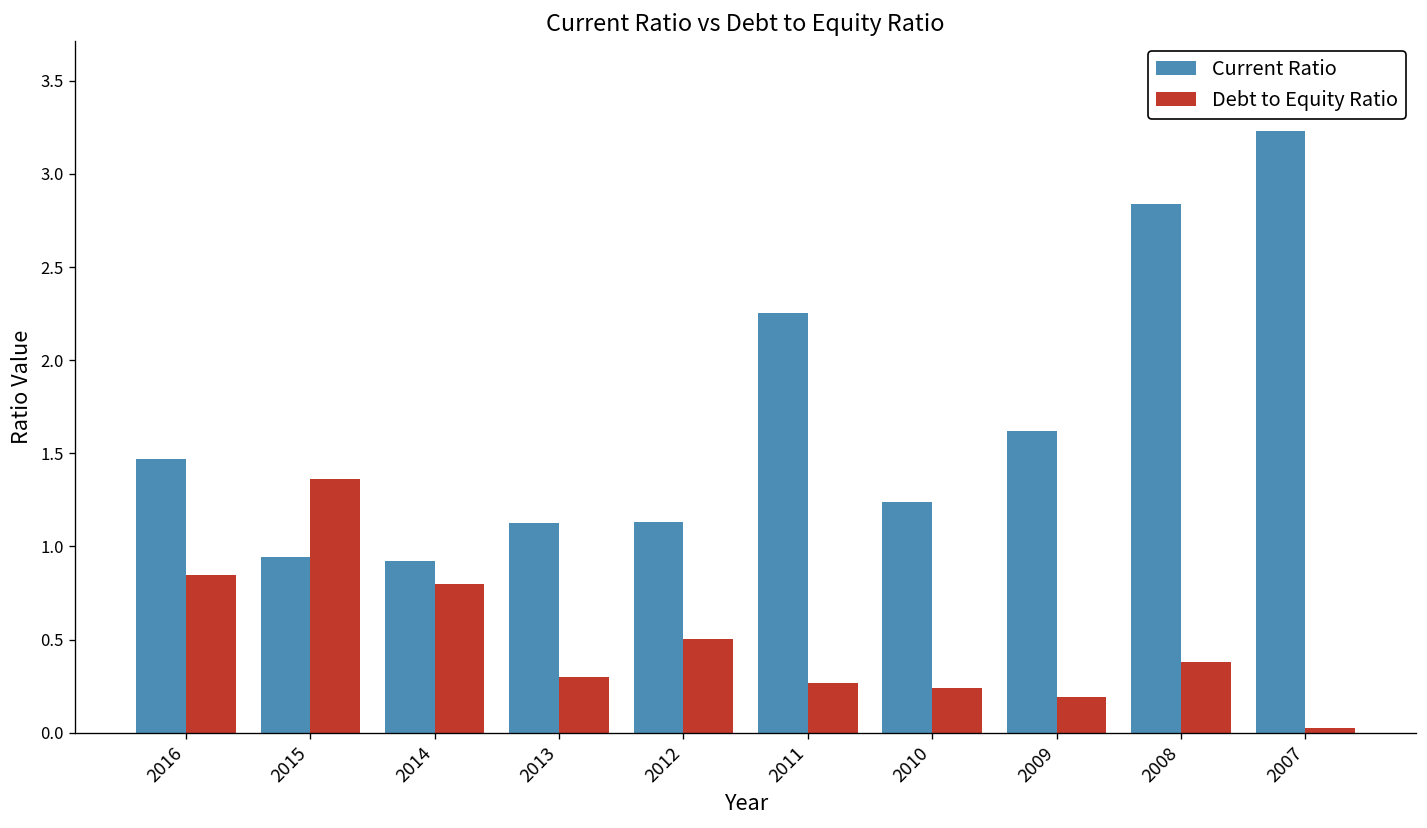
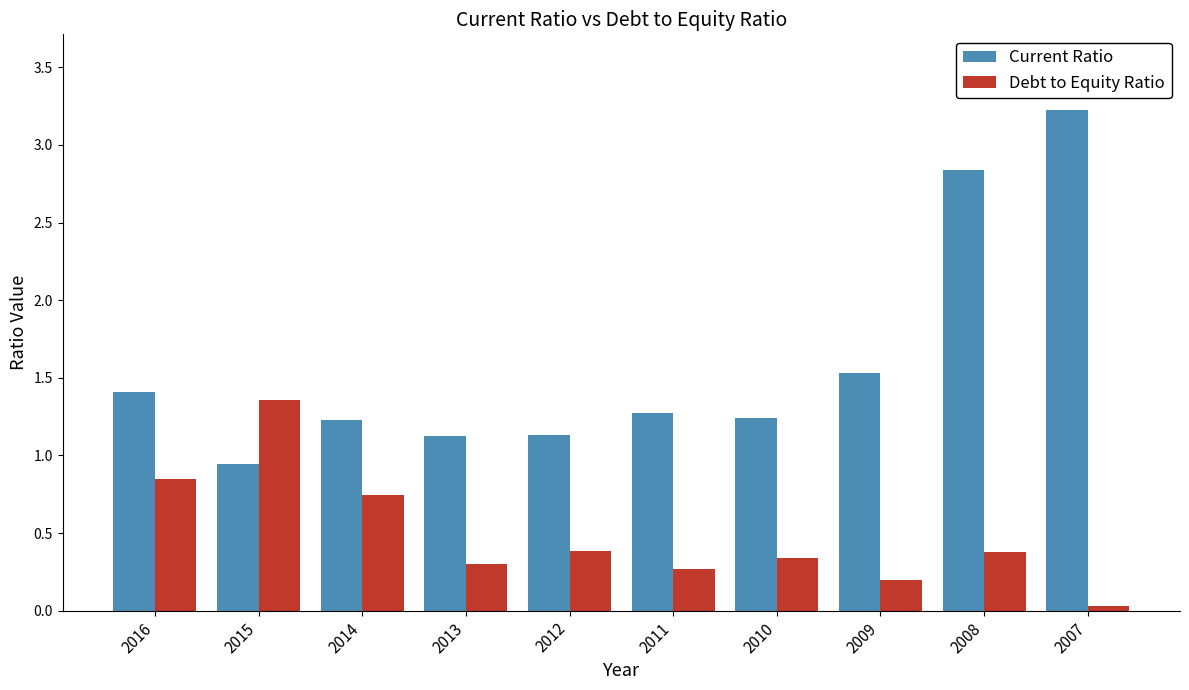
  {
    "Current Ratio": {
-     "2016": 1.47,
+     "2016": 1.41,
      "2015": 0.95,
-     "2014": 0.92,
+     "2014": 1.23,
      "2013": 1.13,
      "2012": 1.13,
-     "2011": 2.26,
+     "2011": 1.27,
      "2010": 1.24,
-     "2009": 1.62,
+     "2009": 1.53,
      "2008": 2.84,
      "2007": 3.23
    },
    "Debt to Equity Ratio": {
      "2016": 0.85,
      "2015": 1.36,
-     "2014": 0.80,
+     "2014": 0.75,
      "2013": 0.30,
-     "2012": 0.51,
+     "2012": 0.38,
      "2011": 0.27,
-     "2010": 0.24,
+     "2010": 0.34,
      "2009": 0.19,
      "2008": 0.38,
      "2007": 0.03
    }
  }
